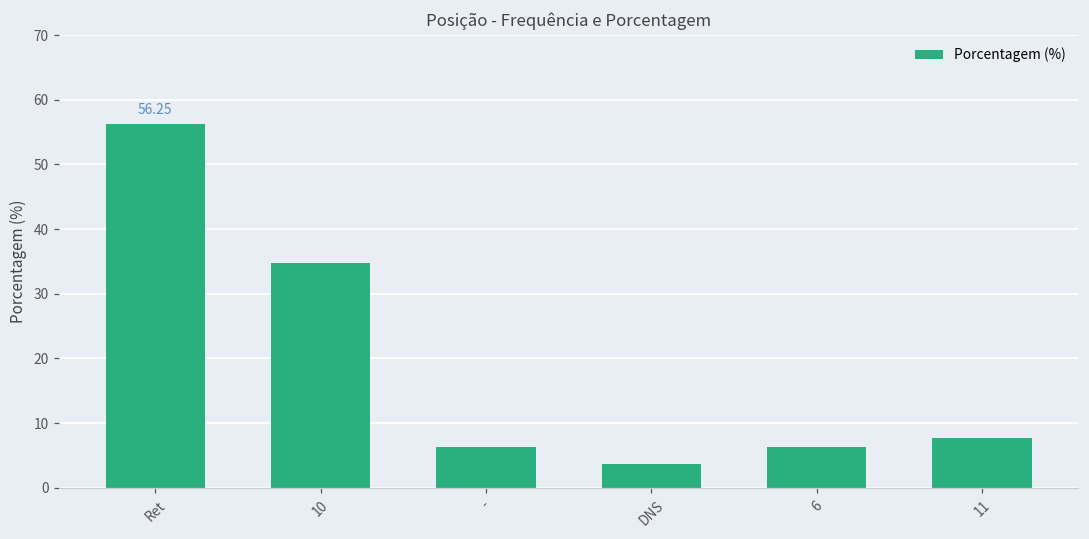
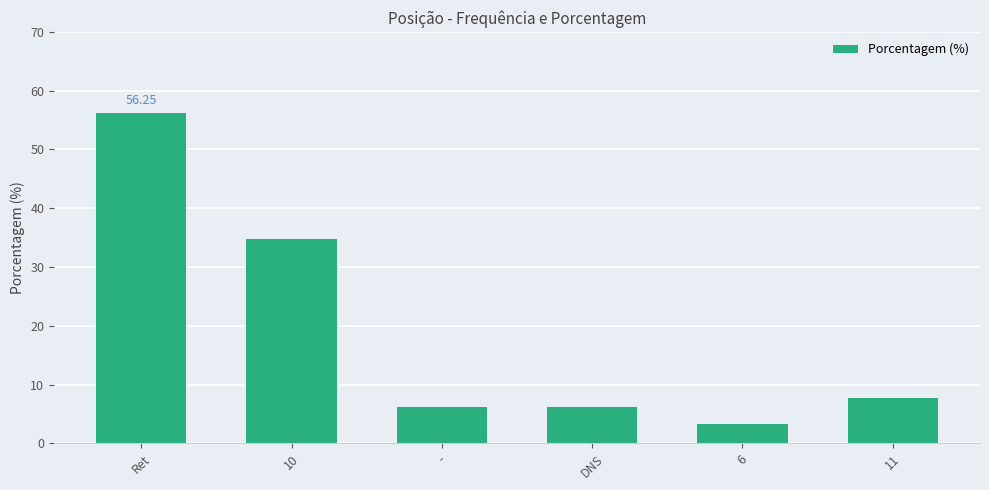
  {
    "10": 35,
    "-": 6,
-   "DNS": 4,
-   "6": 6,
+   "DNS": 6,
+   "6": 3,
    "11": 8
  }
